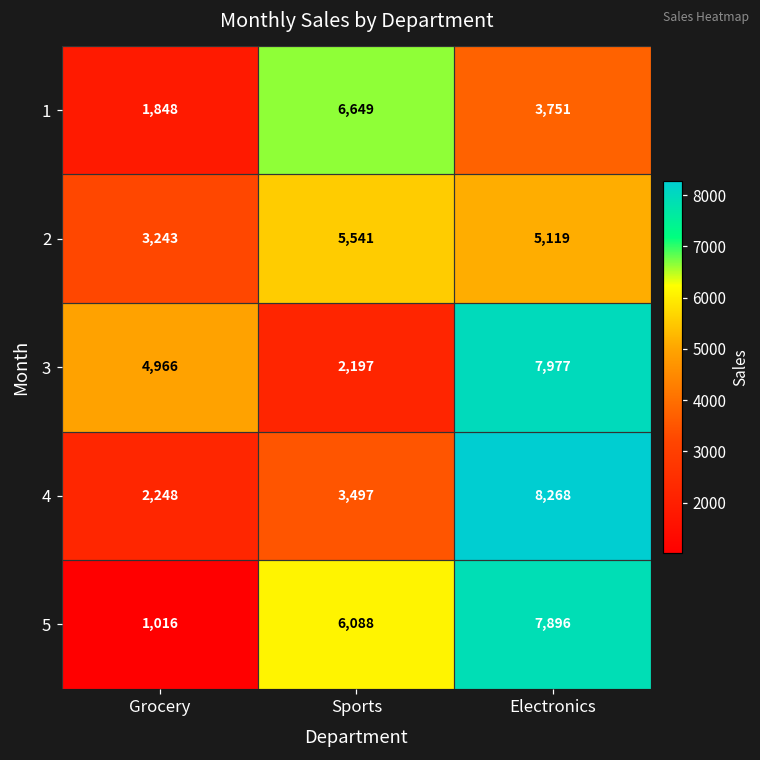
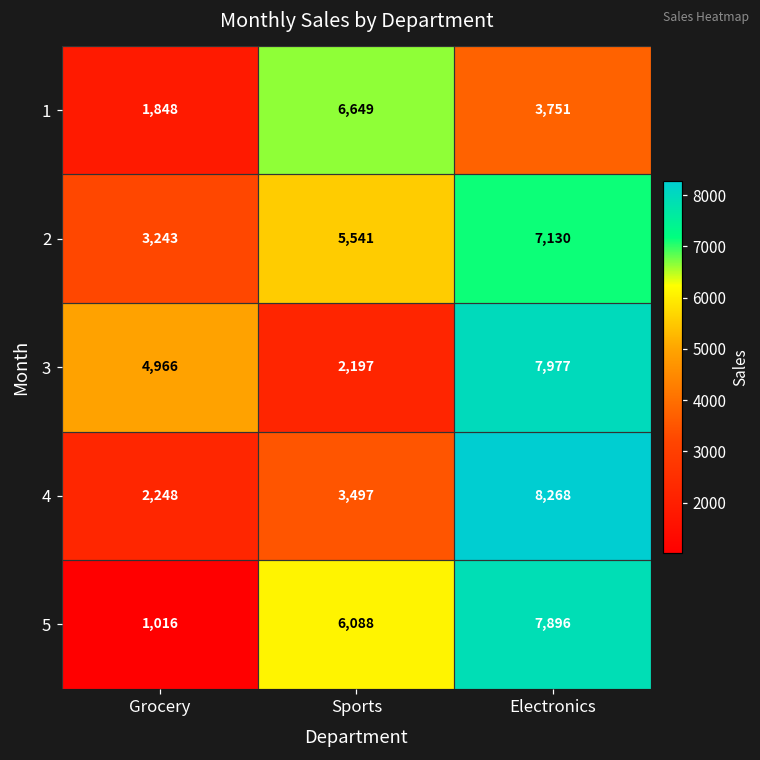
  {
    "1": {
      "Grocery": "1,848",
      "Sports": "6,649",
      "Electronics": "3,751"
    },
    "2": {
      "Grocery": "3,243",
      "Sports": "5,541",
-     "Electronics": "5,119"
+     "Electronics": "7,130"
    },
    "3": {
      "Grocery": "4,966",
      "Sports": "2,197",
      "Electronics": "7,977"
    },
    "4": {
      "Grocery": "2,248",
      "Sports": "3,497",
      "Electronics": "8,268"
    },
    "5": {
      "Grocery": "1,016",
      "Sports": "6,088",
      "Electronics": "7,896"
    }
  }
